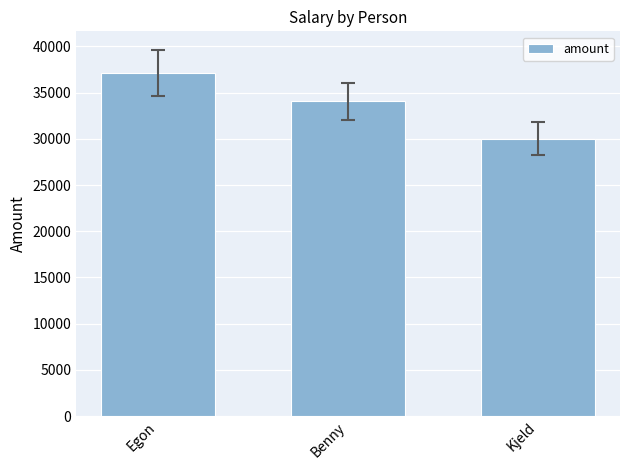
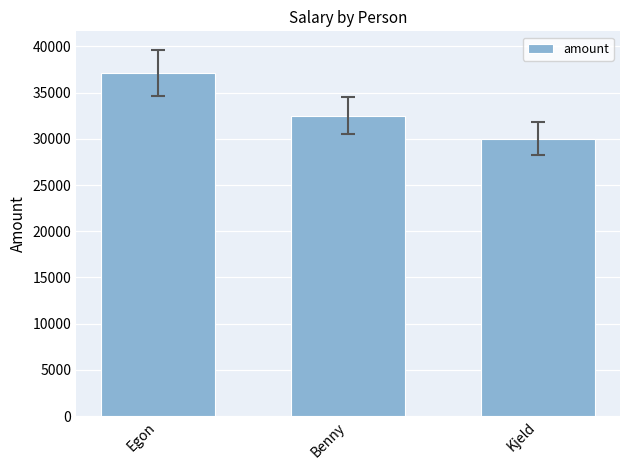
  {
    "amount": {
      "Egon": 37000,
-     "Benny": 34000,
+     "Benny": 33000,
      "Kjeld": 30000
    }
  }
